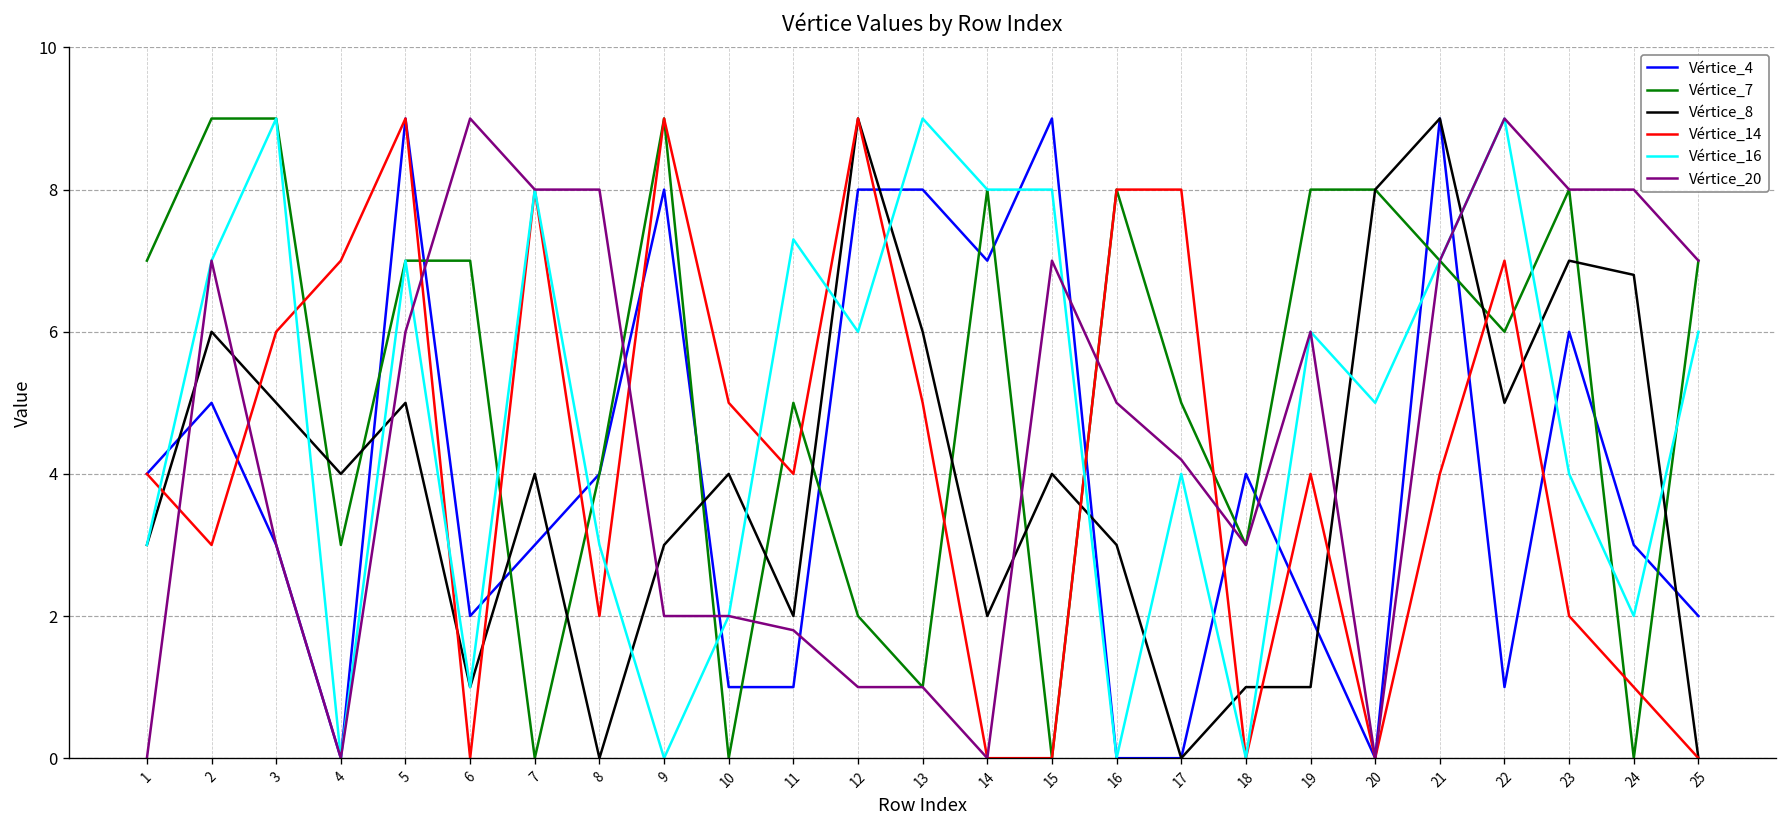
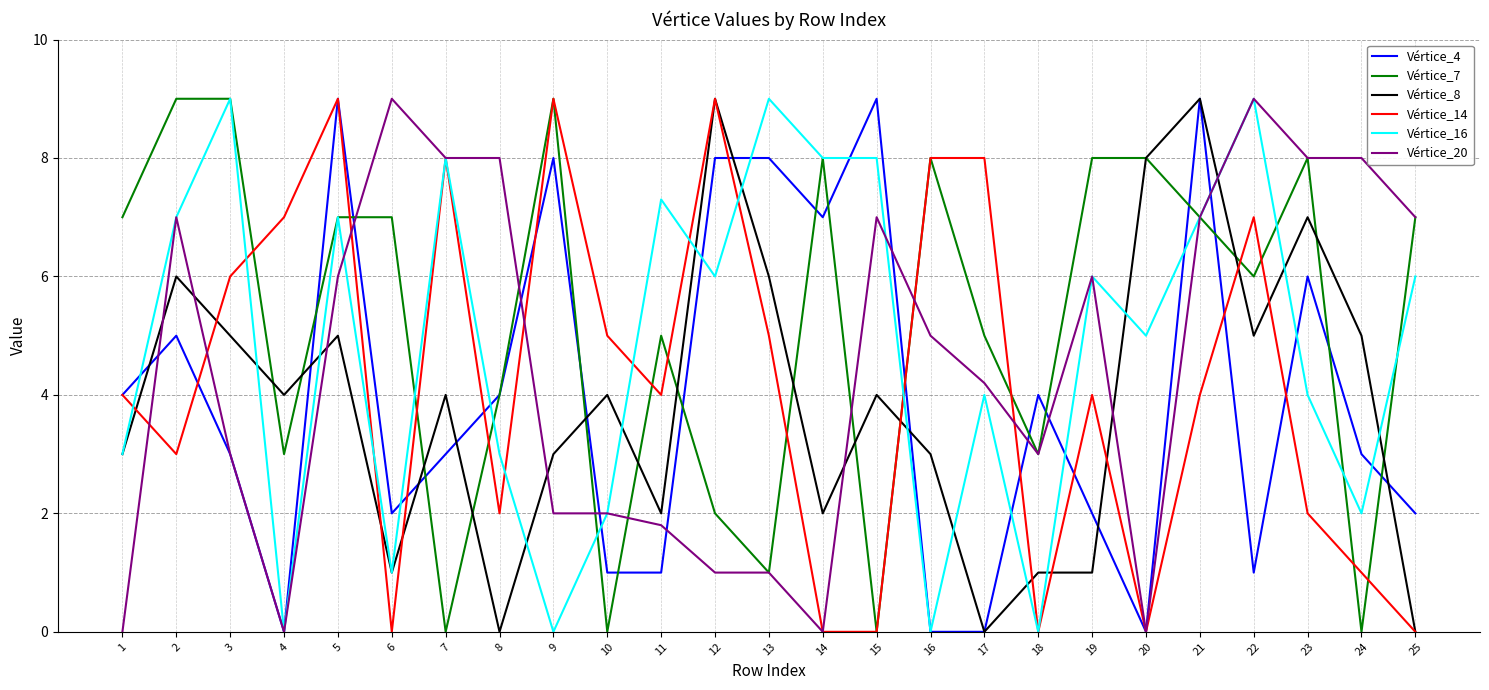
  {
    "Vértice_4": {
      "2": 5.0,
      "6": 2.0,
      "7": 3.0,
      "9": 8.0,
      "10": 1.0,
      "11": 1.0,
      "12": 8.0,
      "13": 8.0,
      "14": 7.0,
      "15": 9.0,
      "18": 4.0,
      "19": 2.0,
      "22": 1.0,
      "23": 6.0,
      "24": 3.0,
      "25": 2.0
    },
    "Vértice_7": {
      "1": 7.0,
      "2": 9.0,
      "4": 3.0,
      "6": 7.0,
      "7": 0.0,
      "10": 0.0,
      "11": 5.0,
      "12": 2.0,
      "17": 5.0,
      "19": 8.0,
      "22": 6.0,
      "24": 0.0
    },
    "Vértice_8": {
      "2": 6.0,
      "3": 5.0,
      "4": 4.0,
      "5": 5.0,
      "7": 4.0,
      "8": 0.0,
      "9": 3.0,
      "10": 4.0,
      "11": 2.0,
      "13": 6.0,
      "14": 2.0,
      "15": 4.0,
      "16": 3.0,
      "18": 1.0,
      "19": 1.0,
      "22": 5.0,
      "23": 7.0,
-     "24": 6.8
+     "24": 5.0
    },
    "Vértice_14": {
      "2": 3.0,
      "3": 6.0,
      "4": 7.0,
      "6": 0.0,
      "8": 2.0,
      "10": 5.0,
      "11": 4.0,
      "13": 5.0,
      "17": 8.0,
      "19": 4.0,
      "21": 4.0,
      "22": 7.0,
      "23": 2.0,
      "24": 1.0
    },
    "Vértice_16": {
      "8": 3.0,
      "9": 0.0,
      "11": 7.3,
      "12": 6.0,
      "13": 9.0,
      "15": 8.0,
      "17": 4.0,
      "20": 5.0,
      "23": 4.0,
      "24": 2.0,
      "25": 6.0
    },
    "Vértice_20": {
      "1": 0.0,
      "5": 6.0,
      "6": 9.0,
      "8": 8.0,
      "9": 2.0,
      "11": 1.8,
      "12": 1.0,
      "15": 7.0,
      "16": 5.0,
      "17": 4.2,
      "24": 8.0
    }
  }
